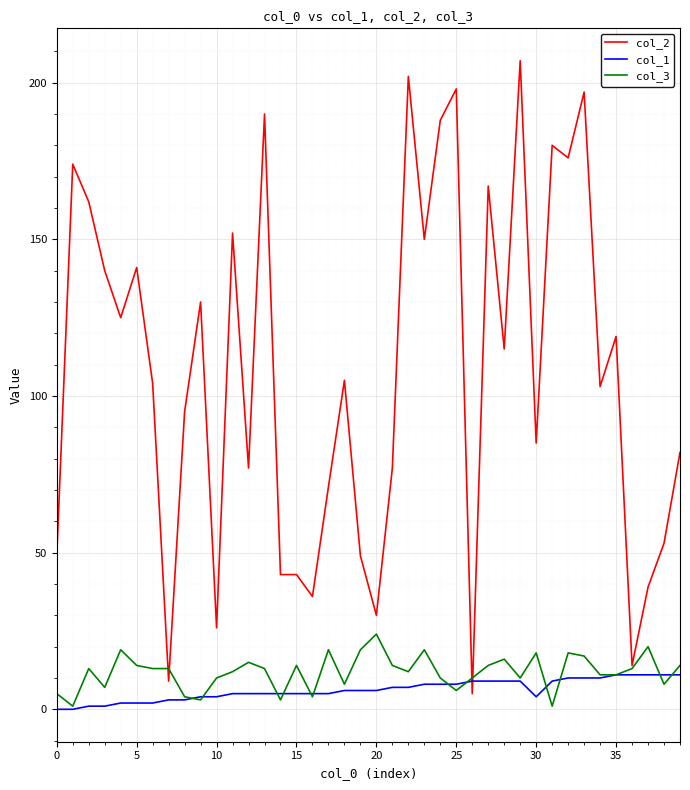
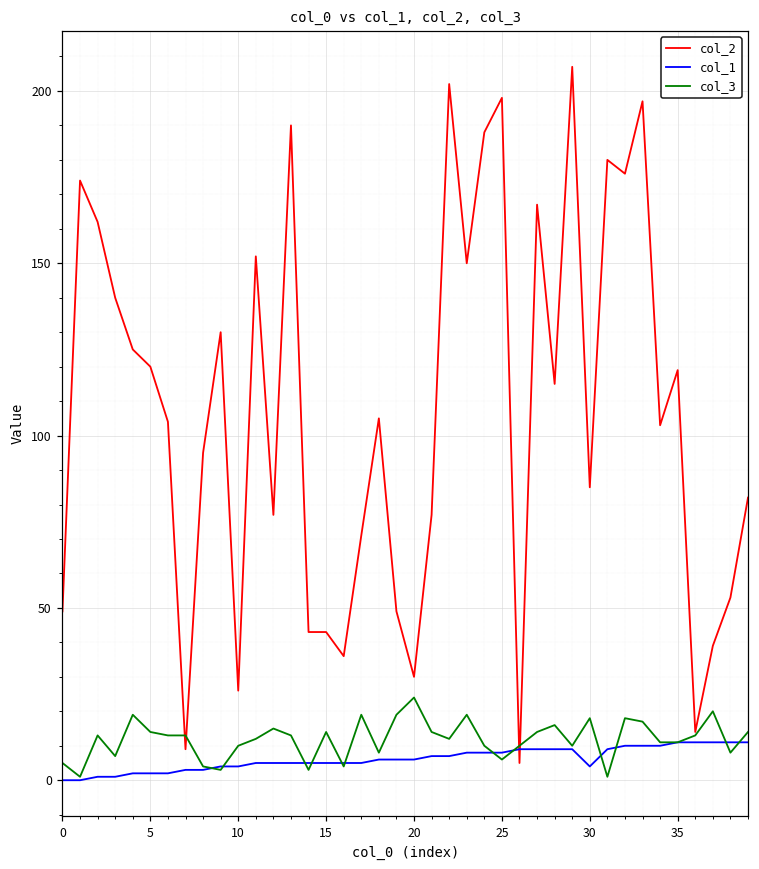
  {
    "col_2": {
      "0": 49,
-     "5": 141,
+     "5": 120,
      "10": 26,
      "15": 43,
      "20": 30,
      "25": 198,
      "30": 85,
      "35": 119
    },
    "col_1": {
      "0": 0,
      "5": 2,
      "10": 4,
      "15": 5,
      "20": 6,
      "25": 8,
      "30": 4
    },
    "col_3": {
      "0": 5,
      "5": 14,
      "10": 10,
      "15": 14,
      "20": 24,
      "25": 6,
      "30": 18
    }
  }
